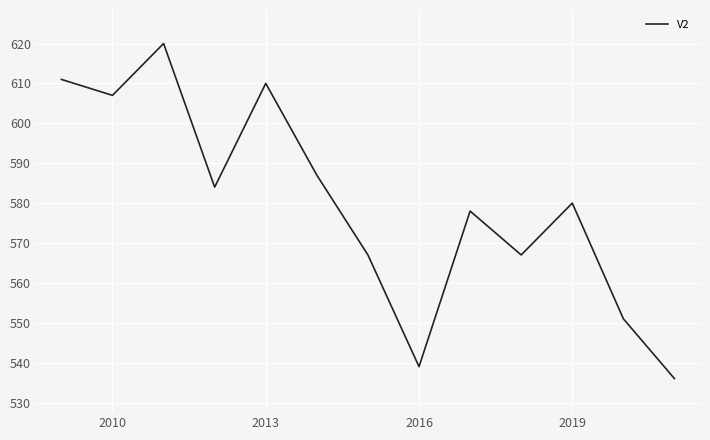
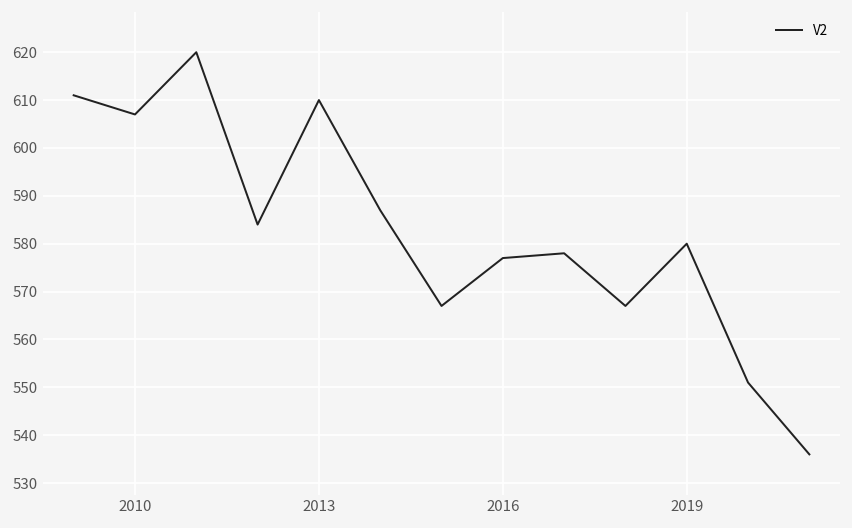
  {
    "2010": 607,
    "2013": 610,
-   "2016": 539,
+   "2016": 577,
    "2019": 580
  }
